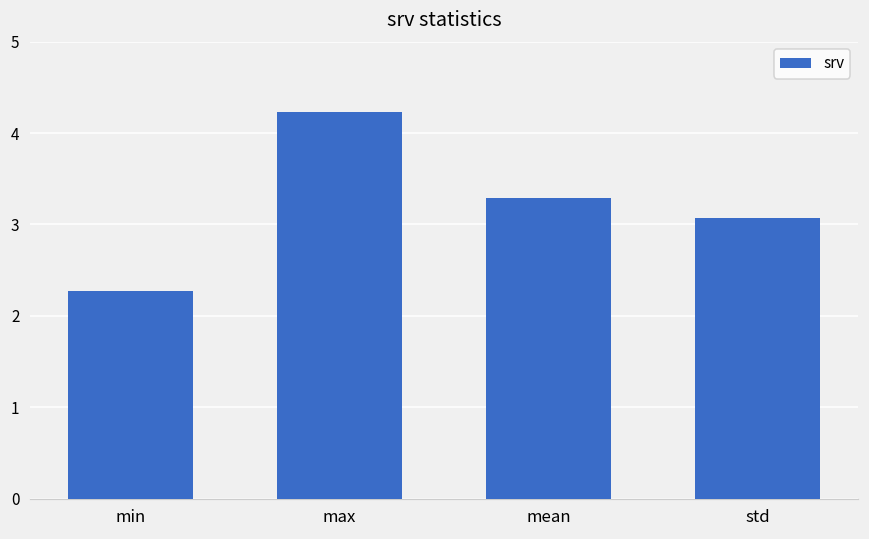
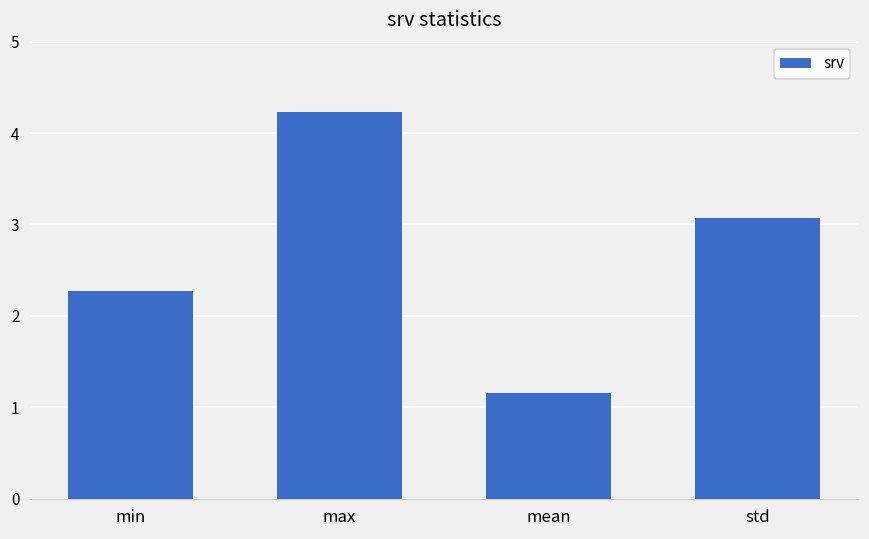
  {
    "min": 2.3,
    "max": 4.2,
-   "mean": 3.3,
+   "mean": 1.2,
    "std": 3.1
  }
